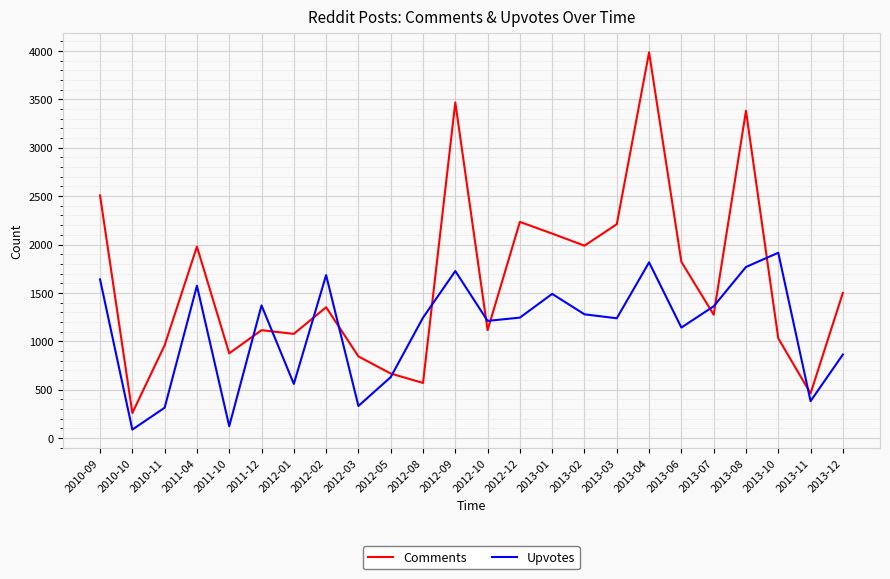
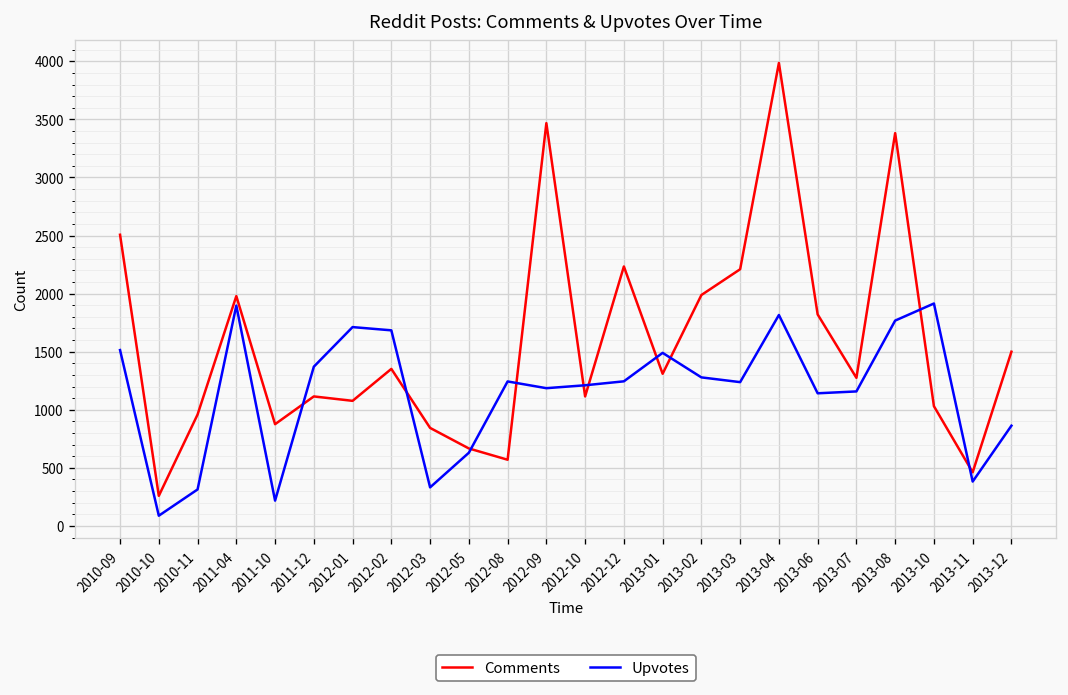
  {
    "Comments": {
      "2010-09": 2500,
      "2010-10": 300,
      "2010-11": 1000,
      "2011-04": 2000,
      "2011-10": 900,
      "2011-12": 1100,
      "2012-01": 1100,
      "2012-02": 1400,
      "2012-03": 800,
      "2012-05": 700,
      "2012-08": 600,
      "2012-09": 3500,
      "2012-10": 1100,
      "2012-12": 2200,
-     "2013-01": 2100,
+     "2013-01": 1300,
      "2013-02": 2000,
      "2013-03": 2200,
      "2013-04": 4000,
      "2013-06": 1800,
      "2013-07": 1300,
      "2013-08": 3400,
      "2013-10": 1000,
      "2013-11": 500,
      "2013-12": 1500
    },
    "Upvotes": {
-     "2010-09": 1600,
+     "2010-09": 1500,
      "2010-10": 100,
      "2010-11": 300,
-     "2011-04": 1600,
-     "2011-10": 100,
+     "2011-04": 1900,
+     "2011-10": 200,
      "2011-12": 1400,
-     "2012-01": 600,
+     "2012-01": 1700,
      "2012-02": 1700,
      "2012-03": 300,
      "2012-05": 600,
      "2012-08": 1200,
-     "2012-09": 1700,
+     "2012-09": 1200,
      "2012-10": 1200,
      "2012-12": 1200,
      "2013-01": 1500,
      "2013-02": 1300,
      "2013-03": 1200,
      "2013-04": 1800,
      "2013-06": 1100,
-     "2013-07": 1400,
+     "2013-07": 1200,
      "2013-08": 1800,
      "2013-10": 1900,
      "2013-11": 400,
      "2013-12": 900
    }
  }
